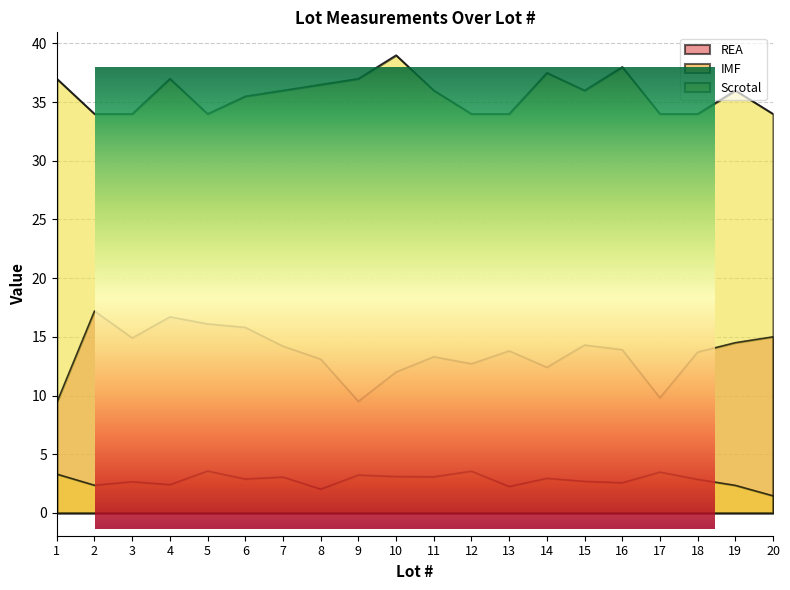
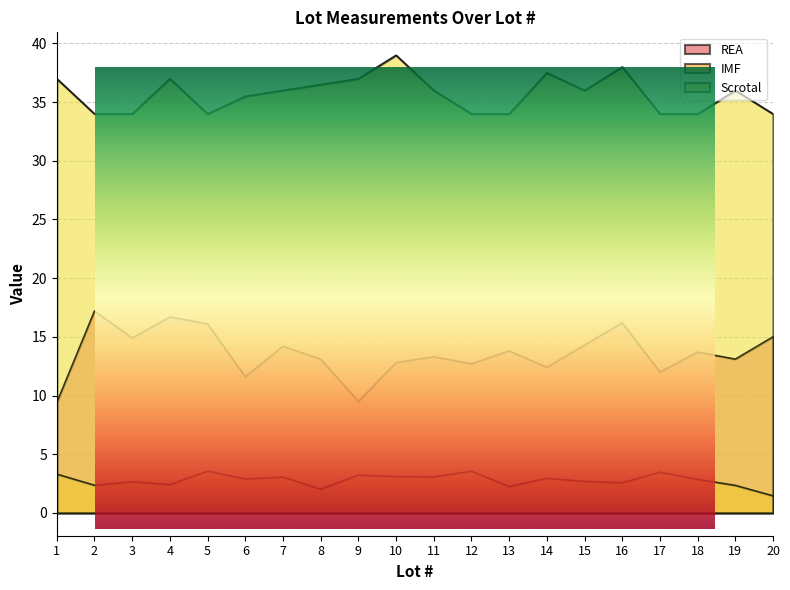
  {
    "Lot Measurements Over Lot #": {
      "REA": {
        "1": 9.4,
        "2": 17.2,
        "3": 14.9,
        "4": 16.7,
        "5": 16.1,
-       "6": 15.8,
+       "6": 11.6,
        "7": 14.2,
        "8": 13.1,
        "9": 9.5,
-       "10": 12.0,
+       "10": 12.8,
        "11": 13.3,
        "12": 12.7,
        "13": 13.8,
        "14": 12.4,
        "15": 14.3,
-       "16": 13.9,
-       "17": 9.8,
+       "16": 16.2,
+       "17": 12.0,
        "18": 13.7,
-       "19": 14.5,
+       "19": 13.1,
        "20": 15.0
      }
    }
  }
